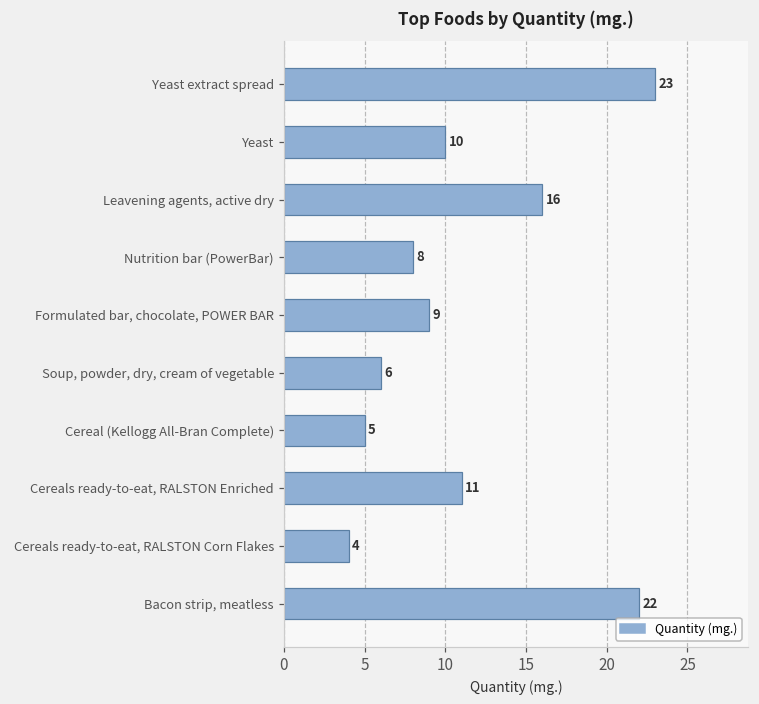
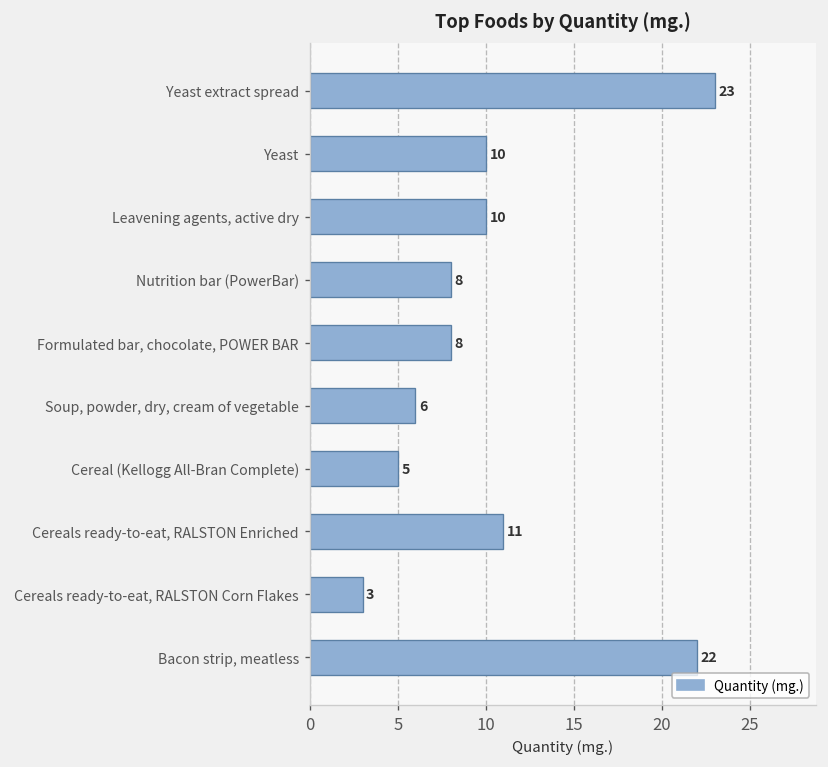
  {
    "Yeast extract spread": 23,
    "Yeast": 10,
-   "Leavening agents, active dry": 16,
+   "Leavening agents, active dry": 10,
    "Nutrition bar (PowerBar)": 8,
-   "Formulated bar, chocolate, POWER BAR": 9,
+   "Formulated bar, chocolate, POWER BAR": 8,
    "Soup, powder, dry, cream of vegetable": 6,
    "Cereal (Kellogg All-Bran Complete)": 5,
    "Cereals ready-to-eat, RALSTON Enriched": 11,
-   "Cereals ready-to-eat, RALSTON Corn Flakes": 4,
+   "Cereals ready-to-eat, RALSTON Corn Flakes": 3,
    "Bacon strip, meatless": 22
  }
